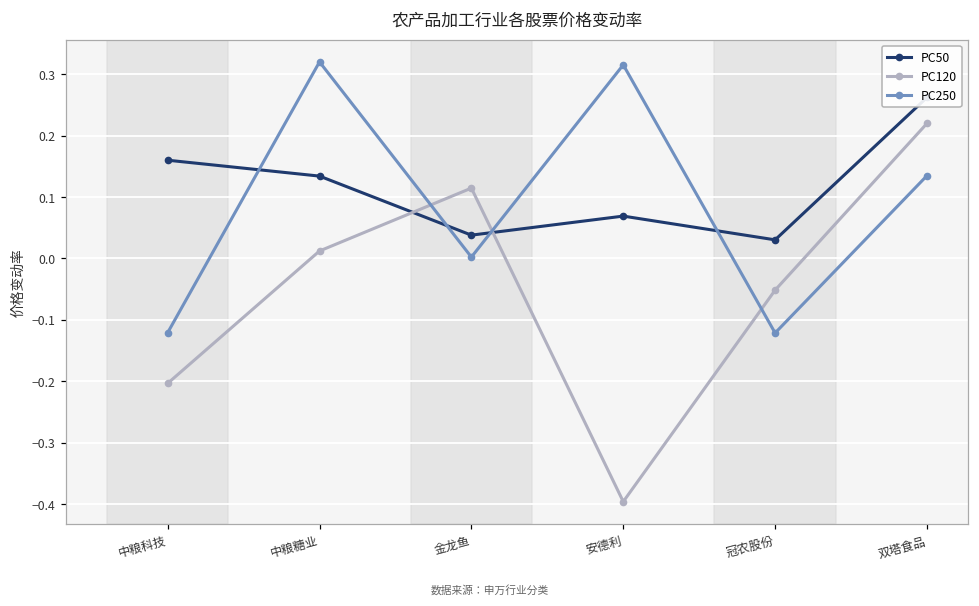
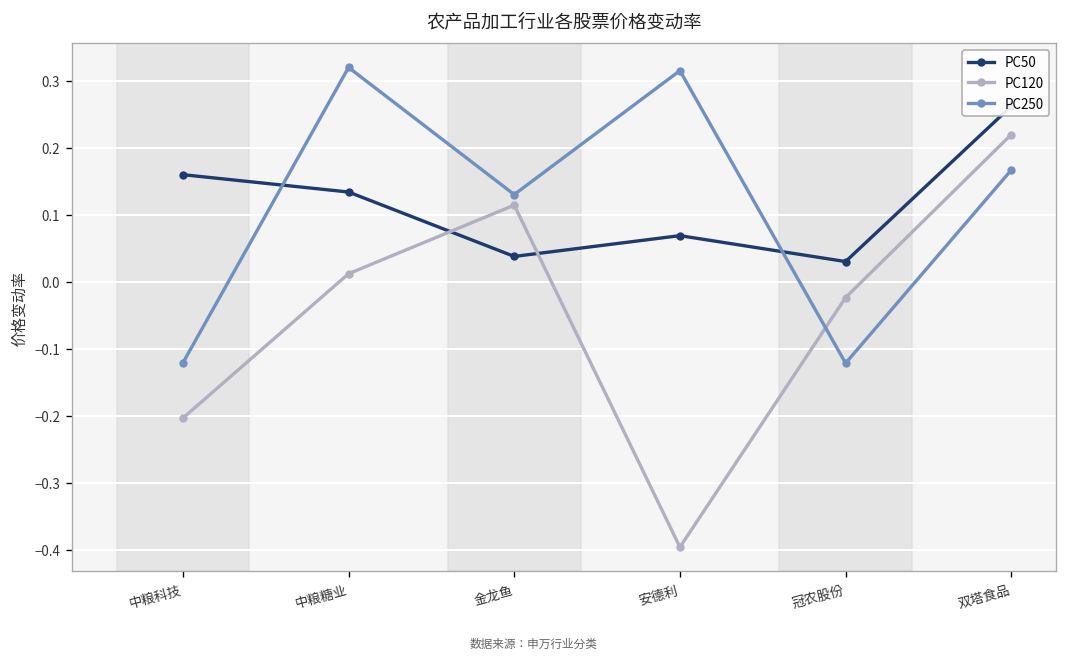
  {
    "PC50": {
      "中粮科技": 0.16,
      "中粮糖业": 0.13,
      "金龙鱼": 0.04,
      "安德利": 0.07,
      "冠农股份": 0.03
    },
    "PC120": {
      "中粮科技": -0.20,
      "中粮糖业": 0.01,
      "金龙鱼": 0.11,
      "安德利": -0.40,
-     "冠农股份": -0.05,
+     "冠农股份": -0.02,
      "双塔食品": 0.22
    },
    "PC250": {
      "中粮科技": -0.12,
      "中粮糖业": 0.32,
-     "金龙鱼": 0.00,
+     "金龙鱼": 0.13,
      "安德利": 0.32,
      "冠农股份": -0.12,
-     "双塔食品": 0.13
+     "双塔食品": 0.17
    }
  }
